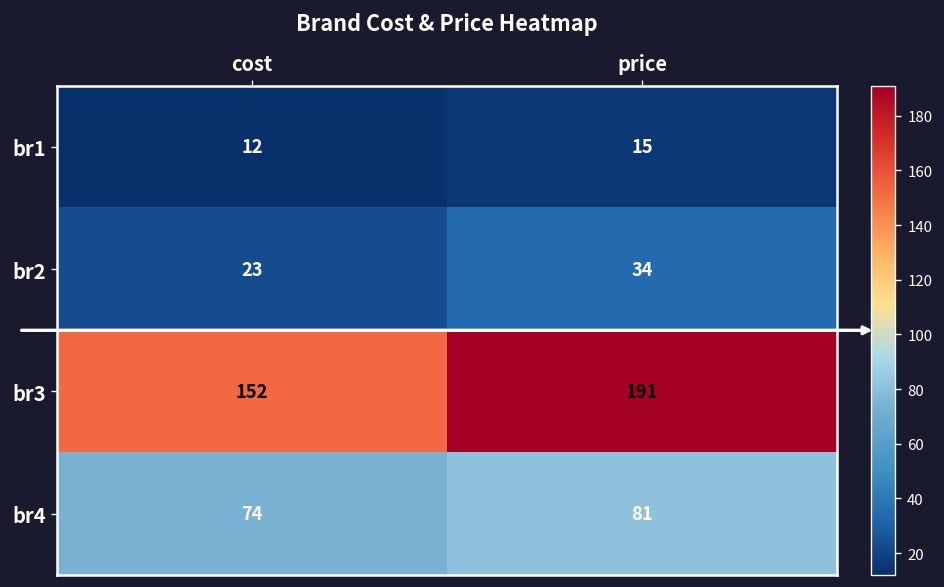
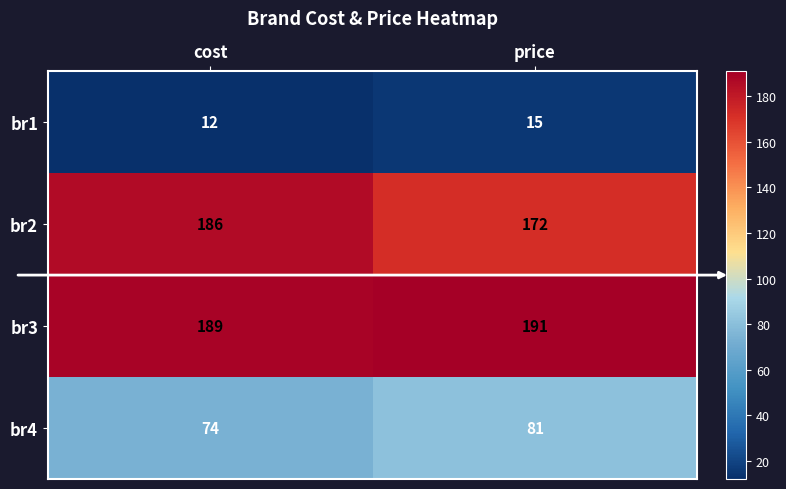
  {
    "br1": {
      "cost": 12,
      "price": 15
    },
    "br2": {
-     "cost": 23,
-     "price": 34
+     "cost": 186,
+     "price": 172
    },
    "br3": {
-     "cost": 152,
+     "cost": 189,
      "price": 191
    },
    "br4": {
      "cost": 74,
      "price": 81
    }
  }
